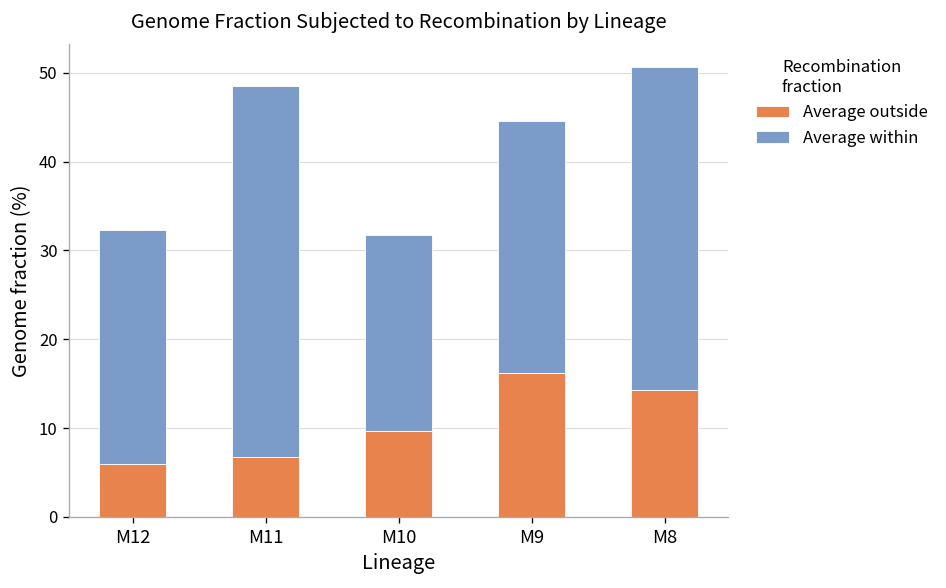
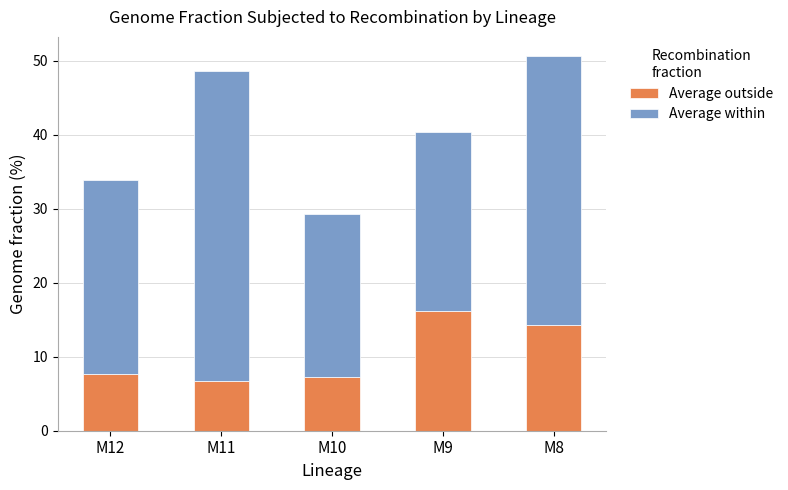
  {
    "Average outside": {
-     "M12": 6,
+     "M12": 8,
      "M11": 7,
-     "M10": 10,
+     "M10": 7,
      "M9": 16,
      "M8": 14
    },
    "Average within": {
      "M12": 26,
      "M11": 42,
      "M10": 22,
-     "M9": 28,
+     "M9": 24,
      "M8": 36
    }
  }
